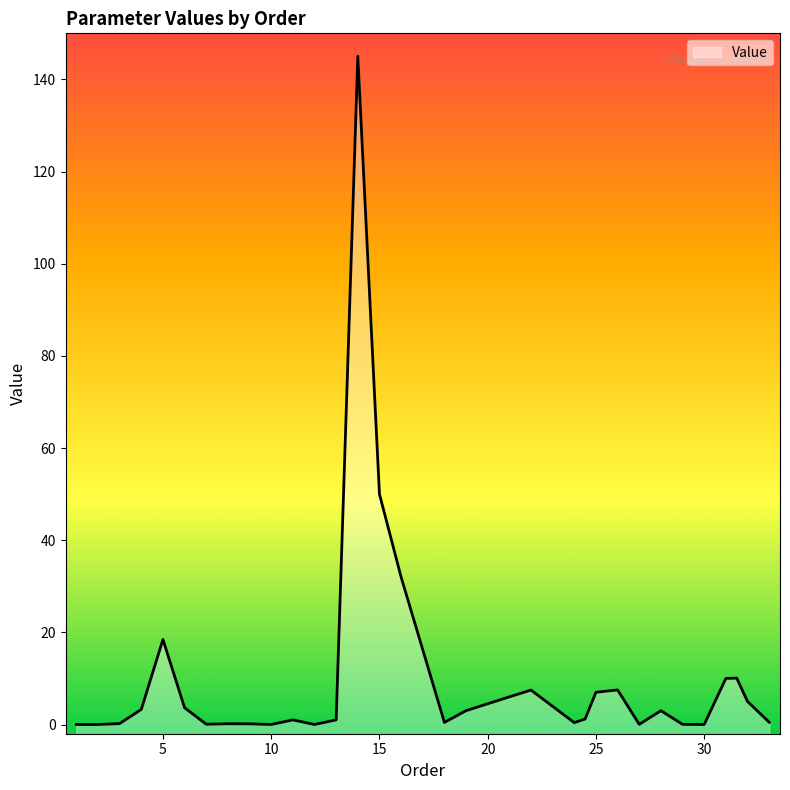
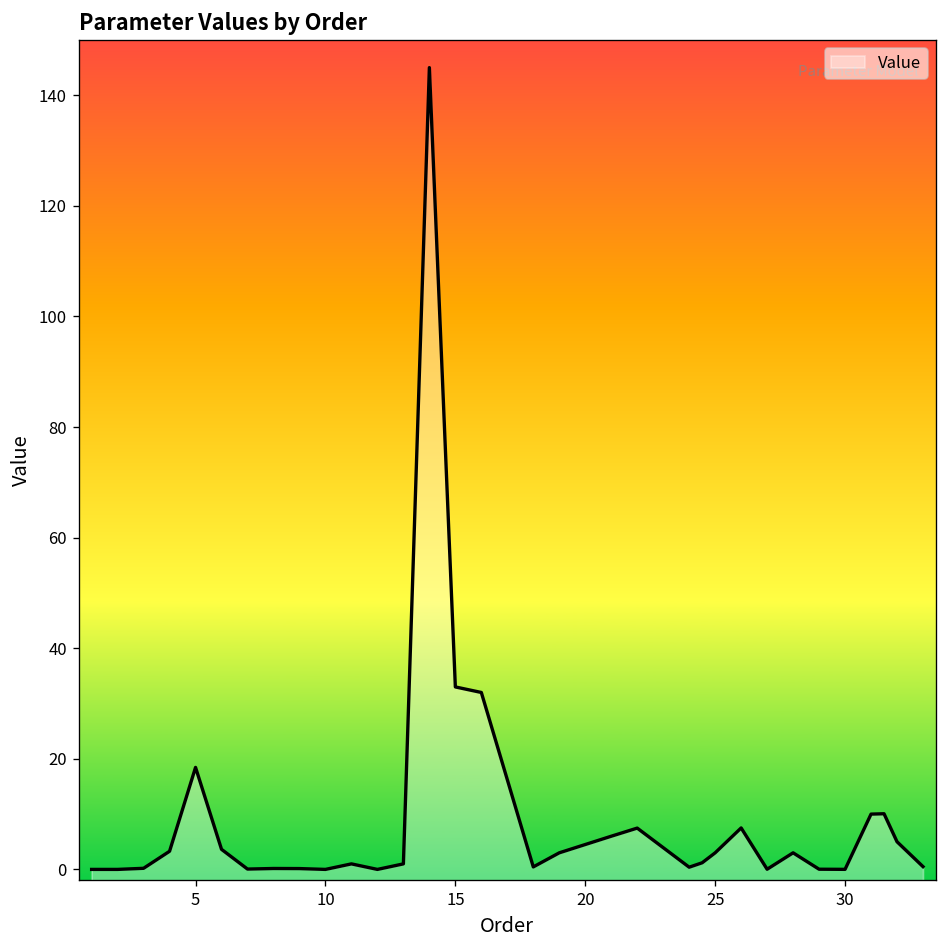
  {
    "5": 18,
    "10": 0,
-   "15": 50,
-   "25": 7,
+   "15": 33,
+   "25": 3,
    "30": 0
  }
